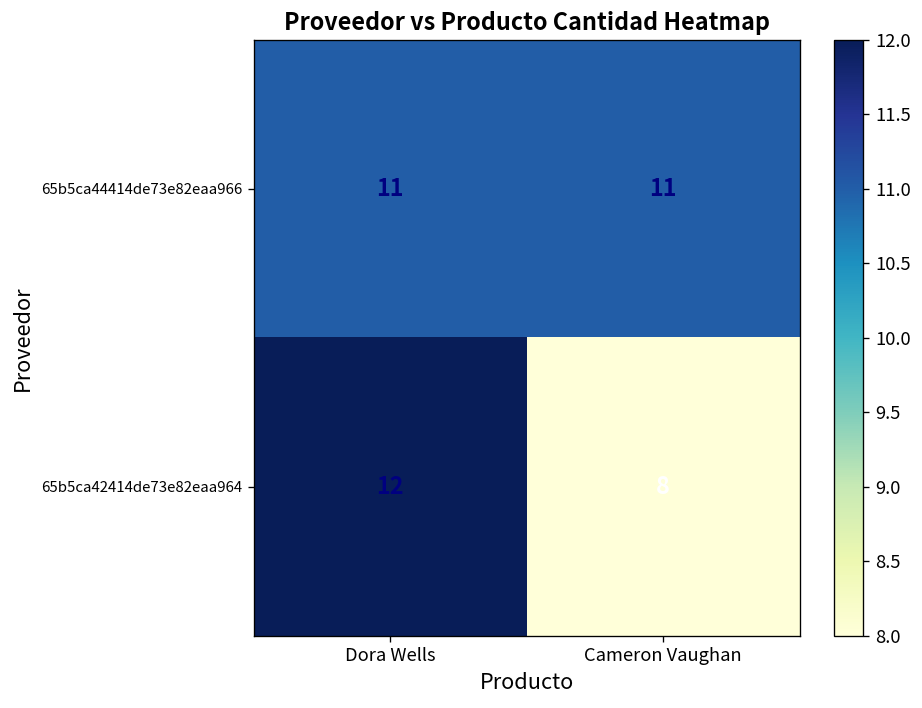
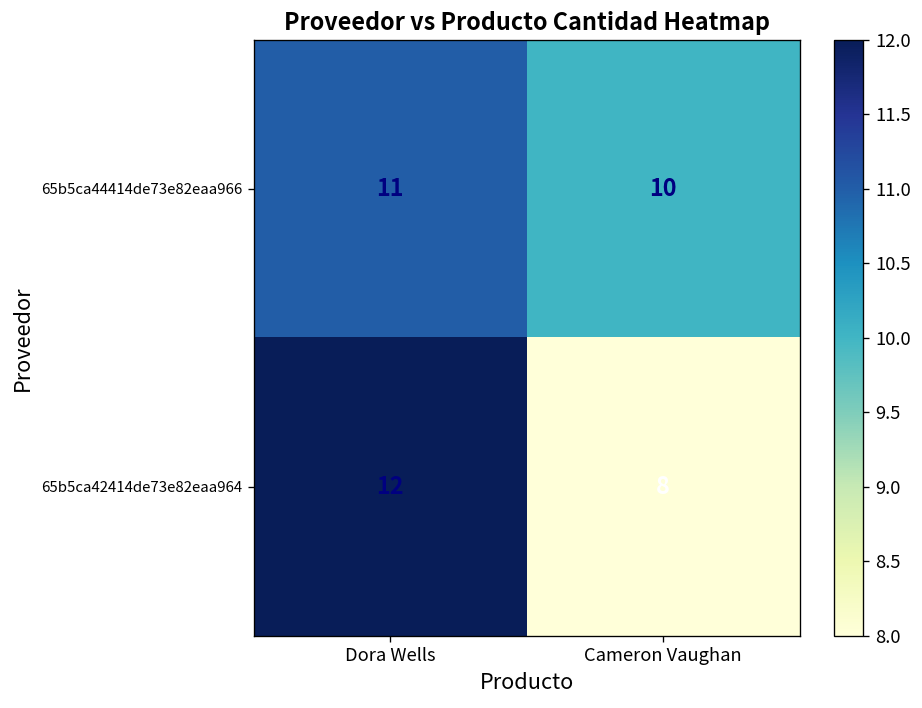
  {
    "65b5ca44414de73e82eaa966": {
      "Dora Wells": 11,
-     "Cameron Vaughan": 11
+     "Cameron Vaughan": 10
    }
  }
